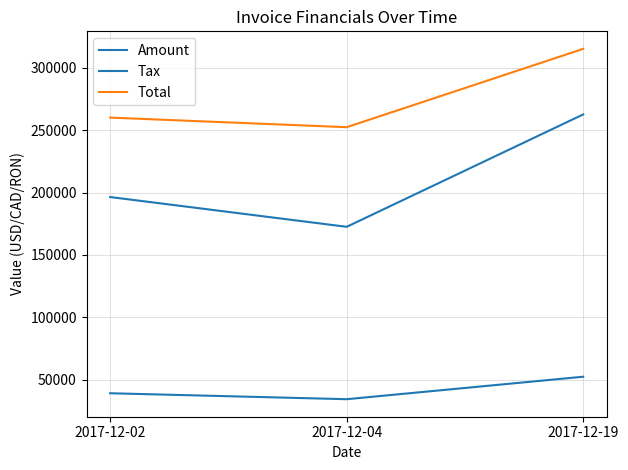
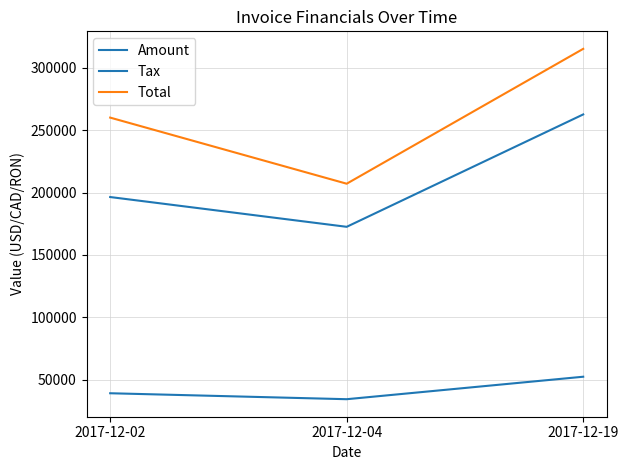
  {
    "Total": {
      "2017-12-02": 260000,
-     "2017-12-04": 252000,
+     "2017-12-04": 207000,
      "2017-12-19": 315000
    }
  }
